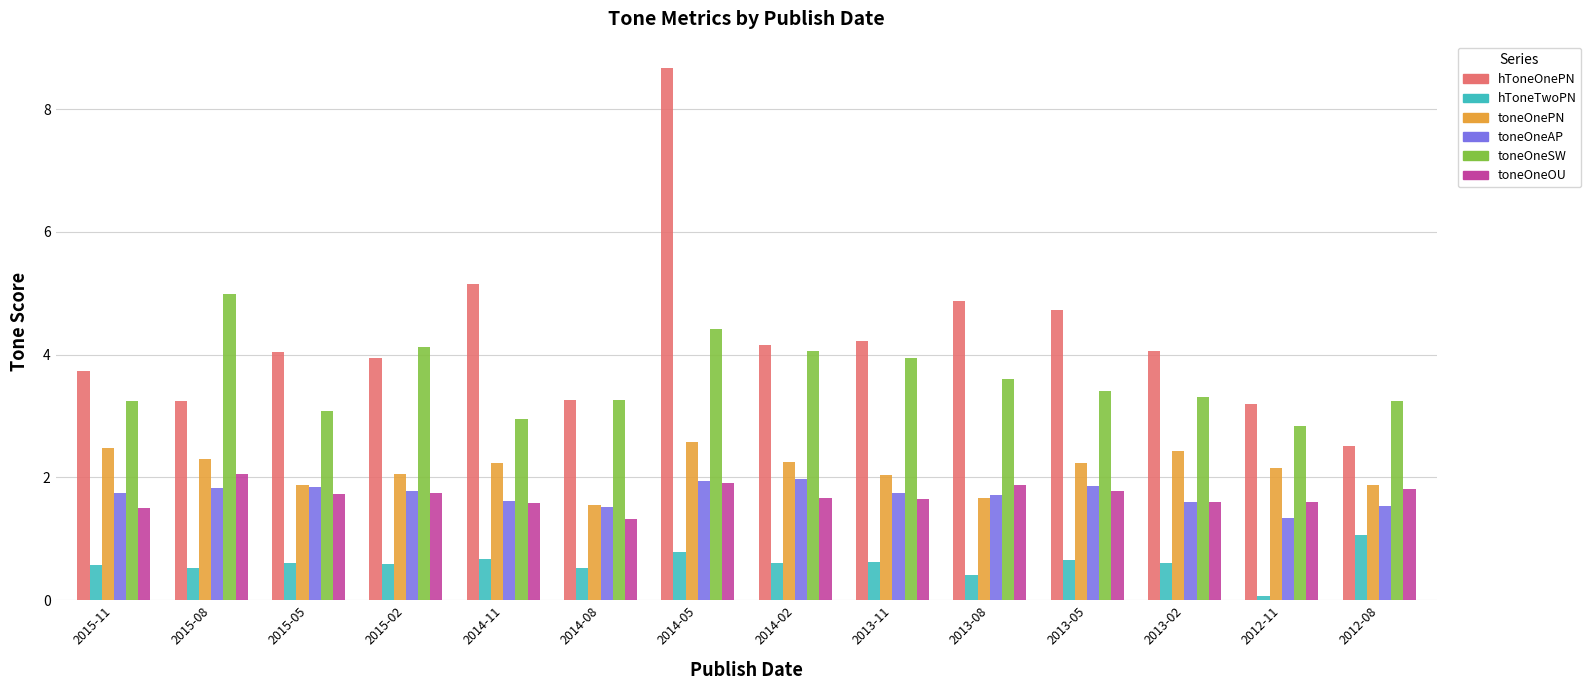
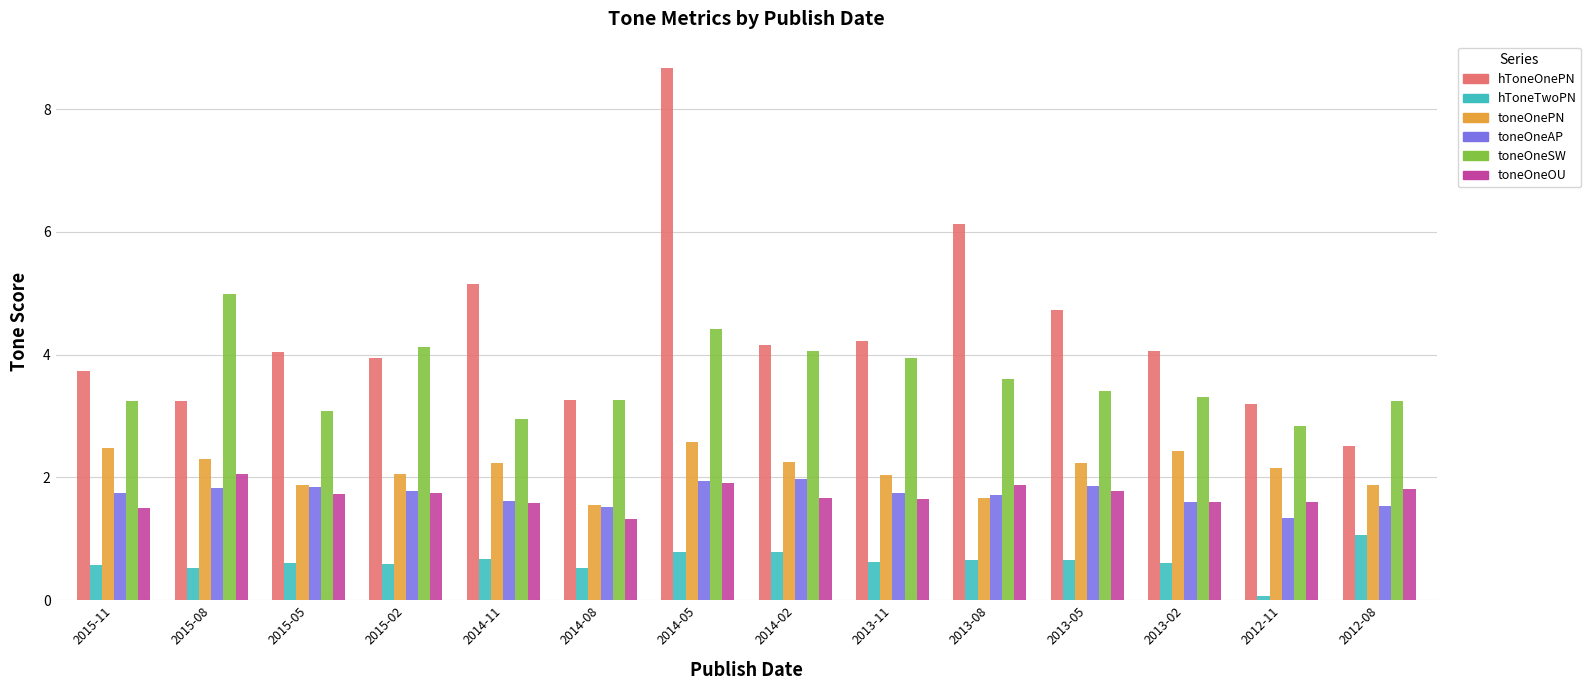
  {
    "hToneOnePN": {
      "2015-11": 3.7,
      "2015-08": 3.3,
      "2015-05": 4.0,
      "2015-02": 3.9,
      "2014-11": 5.2,
      "2014-08": 3.3,
      "2014-05": 8.7,
      "2014-02": 4.2,
      "2013-11": 4.2,
-     "2013-08": 4.9,
+     "2013-08": 6.1,
      "2013-05": 4.7,
      "2013-02": 4.1,
      "2012-11": 3.2,
      "2012-08": 2.5
    },
    "hToneTwoPN": {
      "2015-11": 0.6,
      "2015-08": 0.5,
      "2015-05": 0.6,
      "2015-02": 0.6,
      "2014-11": 0.7,
      "2014-08": 0.5,
      "2014-05": 0.8,
-     "2014-02": 0.6,
+     "2014-02": 0.8,
      "2013-11": 0.6,
-     "2013-08": 0.4,
+     "2013-08": 0.7,
      "2013-05": 0.7,
      "2013-02": 0.6,
      "2012-11": 0.1,
      "2012-08": 1.1
    },
    "toneOnePN": {
      "2015-11": 2.5,
      "2015-08": 2.3,
      "2015-05": 1.9,
      "2015-02": 2.1,
      "2014-11": 2.2,
      "2014-08": 1.5,
      "2014-05": 2.6,
      "2014-02": 2.2,
      "2013-11": 2.0,
      "2013-08": 1.7,
      "2013-05": 2.2,
      "2013-02": 2.4,
      "2012-11": 2.2,
      "2012-08": 1.9
    },
    "toneOneAP": {
      "2015-11": 1.8,
      "2015-08": 1.8,
      "2015-05": 1.9,
      "2015-02": 1.8,
      "2014-11": 1.6,
      "2014-08": 1.5,
      "2014-05": 1.9,
      "2014-02": 2.0,
      "2013-11": 1.7,
      "2013-08": 1.7,
      "2013-05": 1.9,
      "2013-02": 1.6,
      "2012-11": 1.3,
      "2012-08": 1.5
    },
    "toneOneSW": {
      "2015-11": 3.2,
      "2015-08": 5.0,
      "2015-05": 3.1,
      "2015-02": 4.1,
      "2014-11": 3.0,
      "2014-08": 3.3,
      "2014-05": 4.4,
      "2014-02": 4.1,
      "2013-11": 3.9,
      "2013-08": 3.6,
      "2013-05": 3.4,
      "2013-02": 3.3,
      "2012-11": 2.8,
      "2012-08": 3.2
    },
    "toneOneOU": {
      "2015-11": 1.5,
      "2015-08": 2.1,
      "2015-05": 1.7,
      "2015-02": 1.7,
      "2014-11": 1.6,
      "2014-08": 1.3,
      "2014-05": 1.9,
      "2014-02": 1.7,
      "2013-11": 1.6,
      "2013-08": 1.9,
      "2013-05": 1.8,
      "2013-02": 1.6,
      "2012-11": 1.6,
      "2012-08": 1.8
    }
  }
